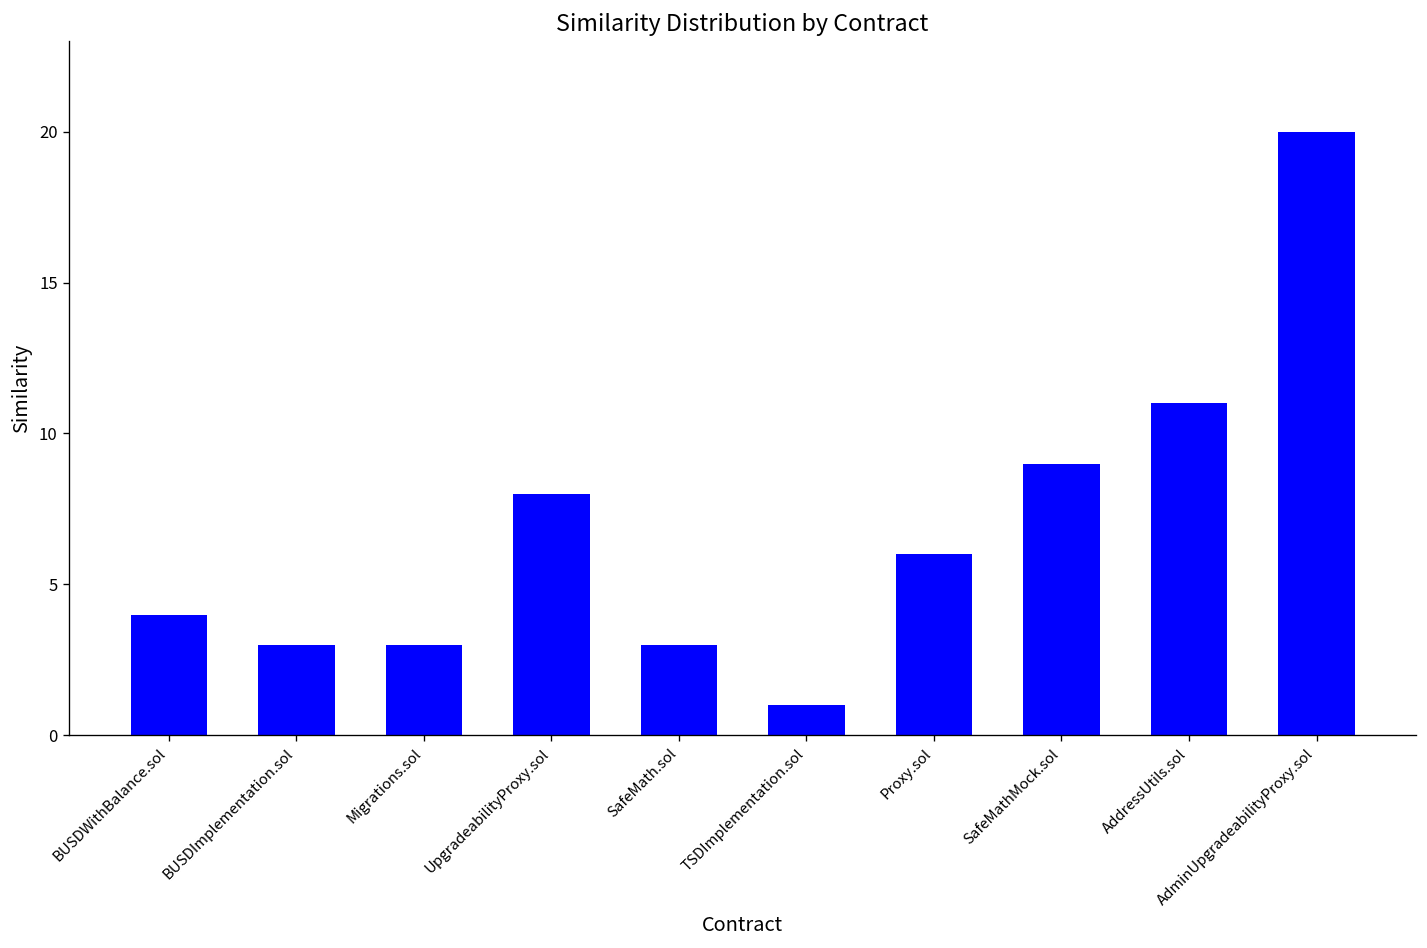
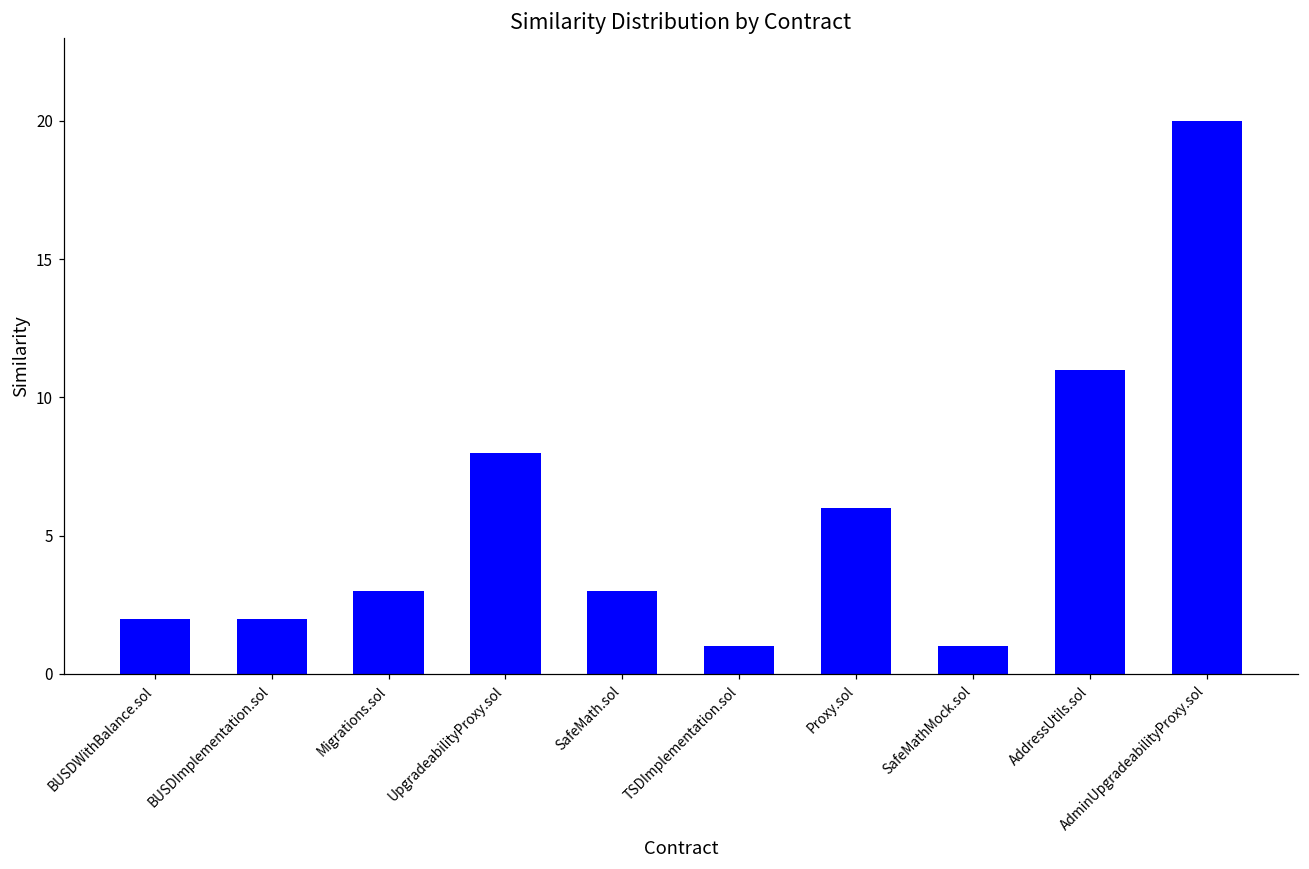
  {
-   "BUSDWithBalance.sol": 4,
-   "BUSDImplementation.sol": 3,
+   "BUSDWithBalance.sol": 2,
+   "BUSDImplementation.sol": 2,
    "Migrations.sol": 3,
    "UpgradeabilityProxy.sol": 8,
    "SafeMath.sol": 3,
    "TSDImplementation.sol": 1,
    "Proxy.sol": 6,
-   "SafeMathMock.sol": 9,
+   "SafeMathMock.sol": 1,
    "AddressUtils.sol": 11,
    "AdminUpgradeabilityProxy.sol": 20
  }
